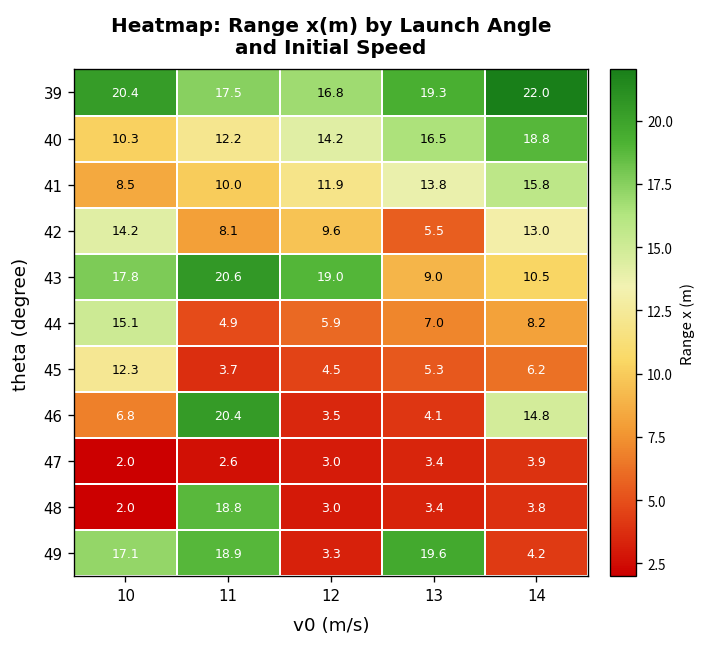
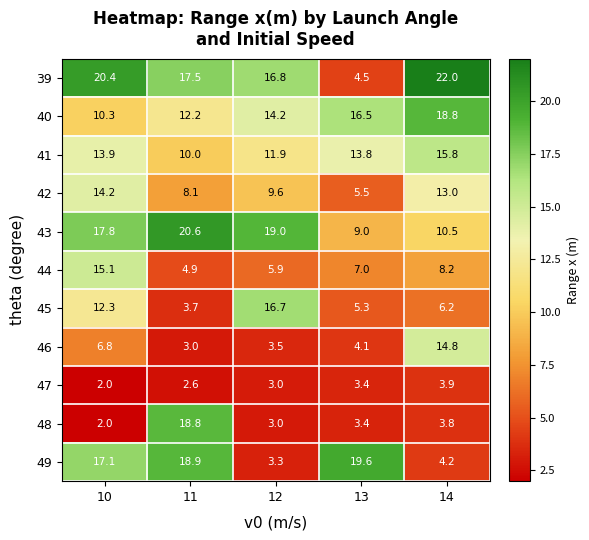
  {
    "39": {
      "10": 20.4,
      "11": 17.5,
      "12": 16.8,
-     "13": 19.3,
+     "13": 4.5,
      "14": 22.0
    },
    "40": {
      "10": 10.3,
      "11": 12.2,
      "12": 14.2,
      "13": 16.5,
      "14": 18.8
    },
    "41": {
-     "10": 8.5,
+     "10": 13.9,
      "11": 10.0,
      "12": 11.9,
      "13": 13.8,
      "14": 15.8
    },
    "42": {
      "10": 14.2,
      "11": 8.1,
      "12": 9.6,
      "13": 5.5,
      "14": 13.0
    },
    "43": {
      "10": 17.8,
      "11": 20.6,
      "12": 19.0,
      "13": 9.0,
      "14": 10.5
    },
    "44": {
      "10": 15.1,
      "11": 4.9,
      "12": 5.9,
      "13": 7.0,
      "14": 8.2
    },
    "45": {
      "10": 12.3,
      "11": 3.7,
-     "12": 4.5,
+     "12": 16.7,
      "13": 5.3,
      "14": 6.2
    },
    "46": {
      "10": 6.8,
-     "11": 20.4,
+     "11": 3.0,
      "12": 3.5,
      "13": 4.1,
      "14": 14.8
    },
    "47": {
      "10": 2.0,
      "11": 2.6,
      "12": 3.0,
      "13": 3.4,
      "14": 3.9
    },
    "48": {
      "10": 2.0,
      "11": 18.8,
      "12": 3.0,
      "13": 3.4,
      "14": 3.8
    },
    "49": {
      "10": 17.1,
      "11": 18.9,
      "12": 3.3,
      "13": 19.6,
      "14": 4.2
    }
  }
